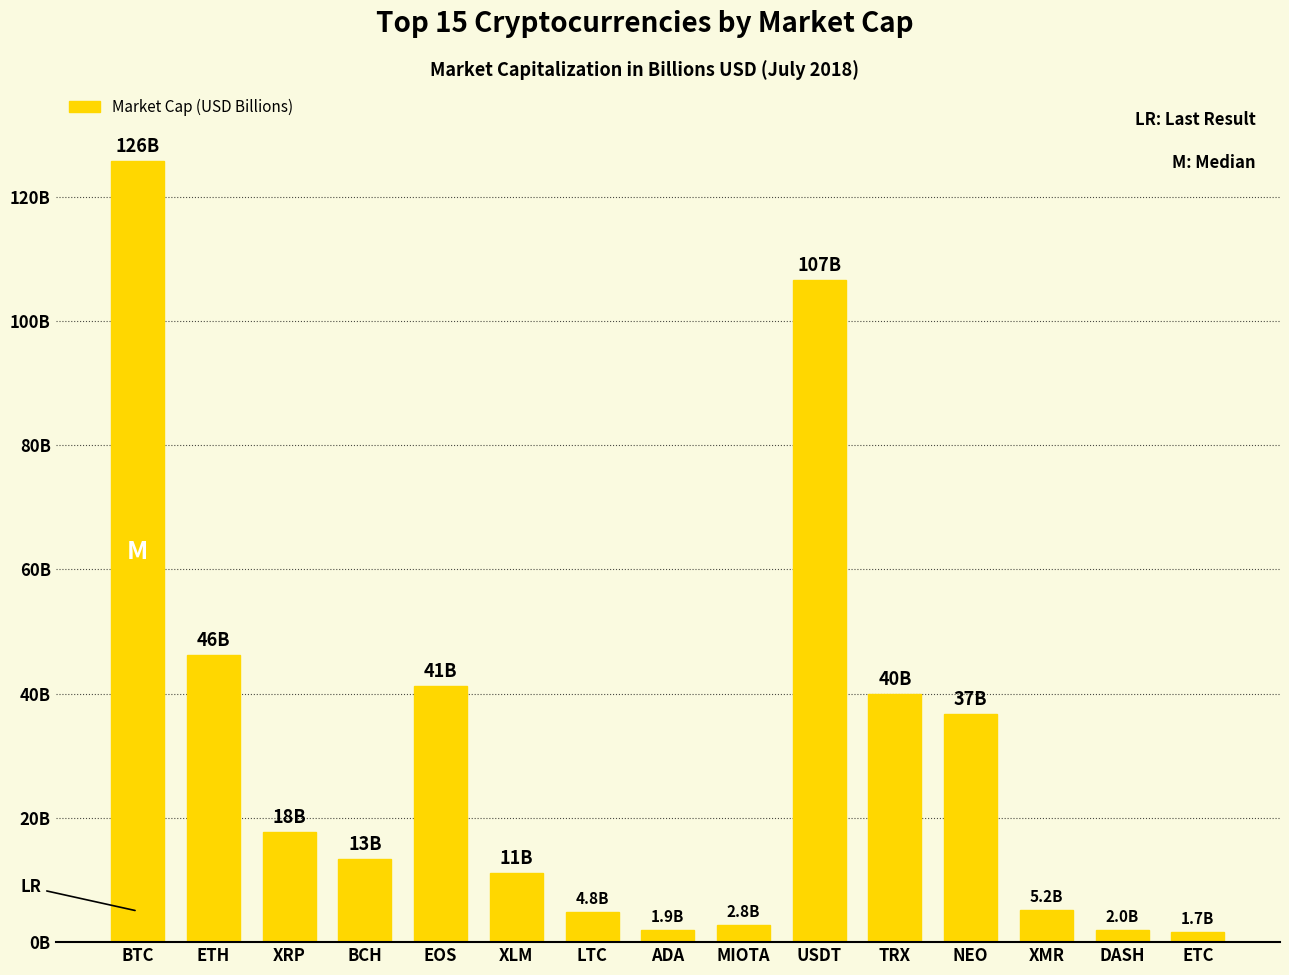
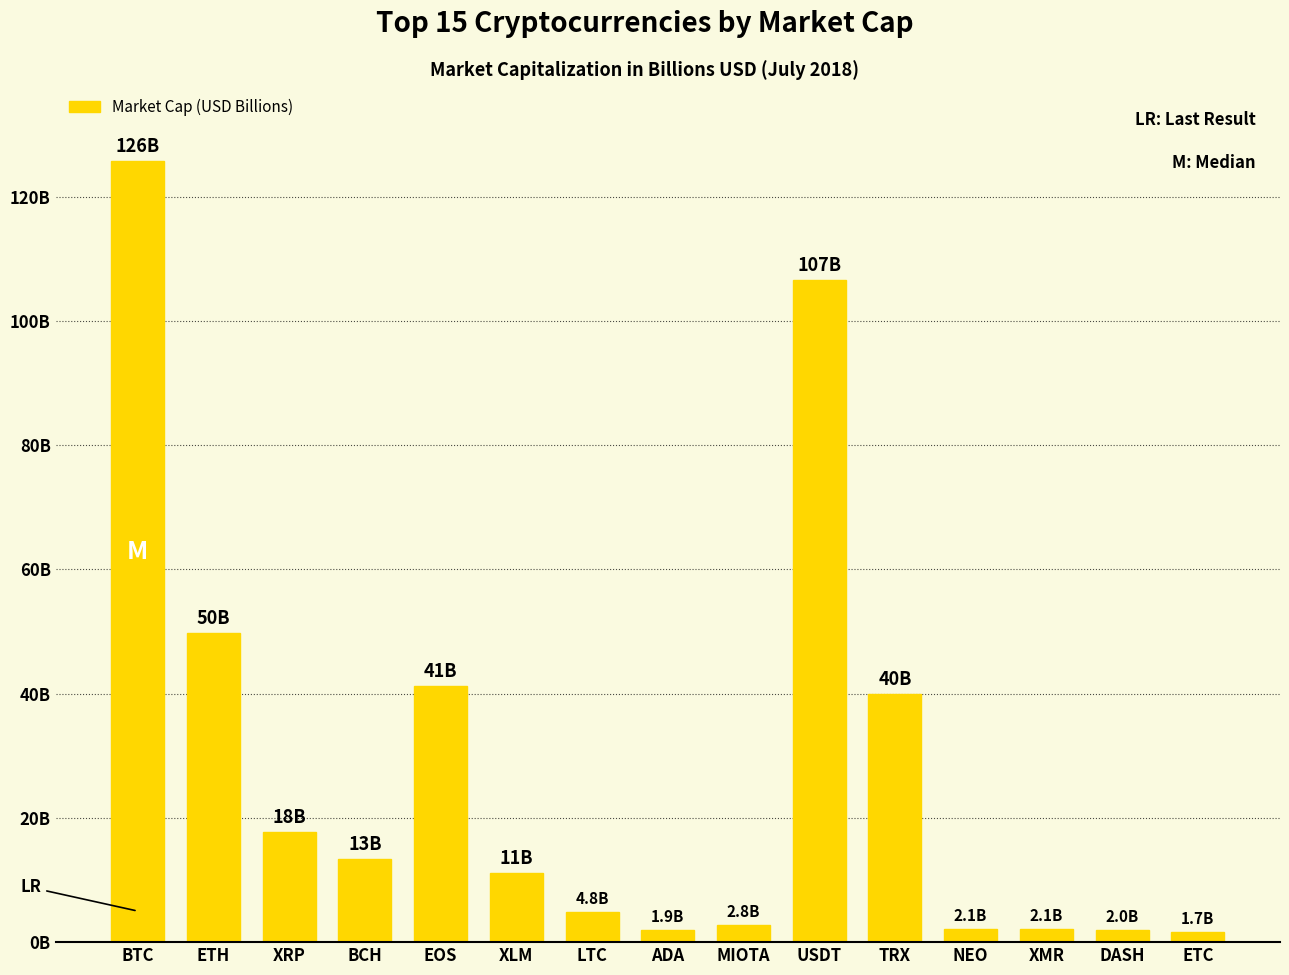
  {
    "BTC": "126B",
-   "ETH": "46B",
+   "ETH": "50B",
    "XRP": "18B",
    "BCH": "13B",
    "EOS": "41B",
    "XLM": "11B",
    "LTC": "4.8B",
    "ADA": "1.9B",
    "MIOTA": "2.8B",
    "USDT": "107B",
    "TRX": "40B",
-   "NEO": "37B",
-   "XMR": "5.2B",
+   "NEO": "2.1B",
+   "XMR": "2.1B",
    "DASH": "2.0B",
    "ETC": "1.7B"
  }
